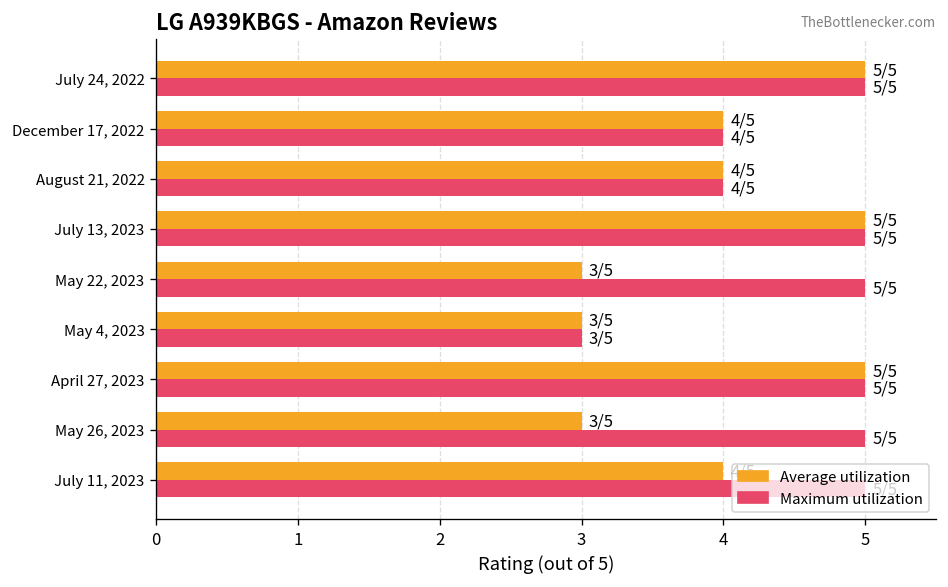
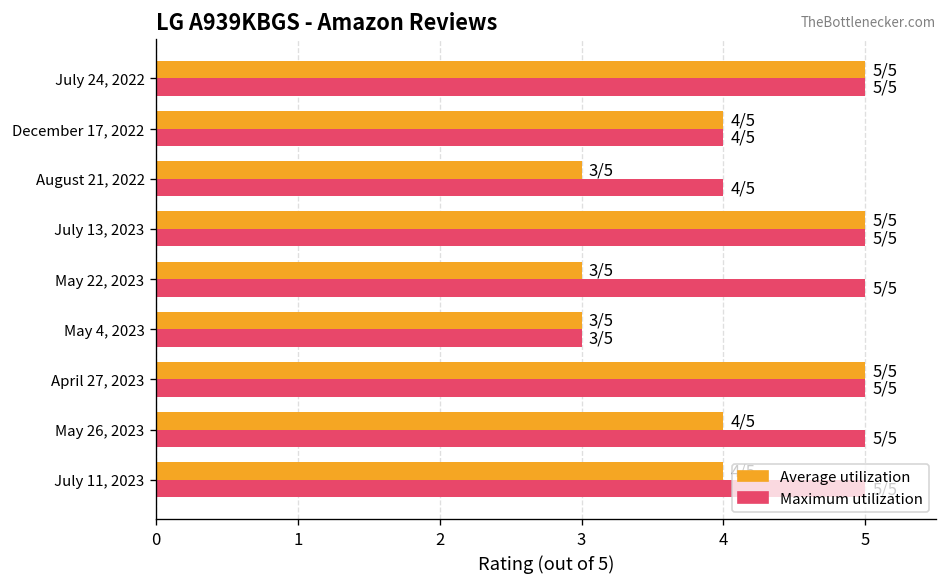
  {
    "Average utilization": {
      "July 24, 2022": 5,
      "December 17, 2022": 4,
-     "August 21, 2022": 4,
+     "August 21, 2022": 3,
      "July 13, 2023": 5,
      "May 22, 2023": 3,
      "May 4, 2023": 3,
      "April 27, 2023": 5,
-     "May 26, 2023": 3
+     "May 26, 2023": 4
    },
    "Maximum utilization": {
      "July 24, 2022": 5,
      "December 17, 2022": 4,
      "August 21, 2022": 4,
      "July 13, 2023": 5,
      "May 22, 2023": 5,
      "May 4, 2023": 3,
      "April 27, 2023": 5,
      "May 26, 2023": 5
    }
  }
